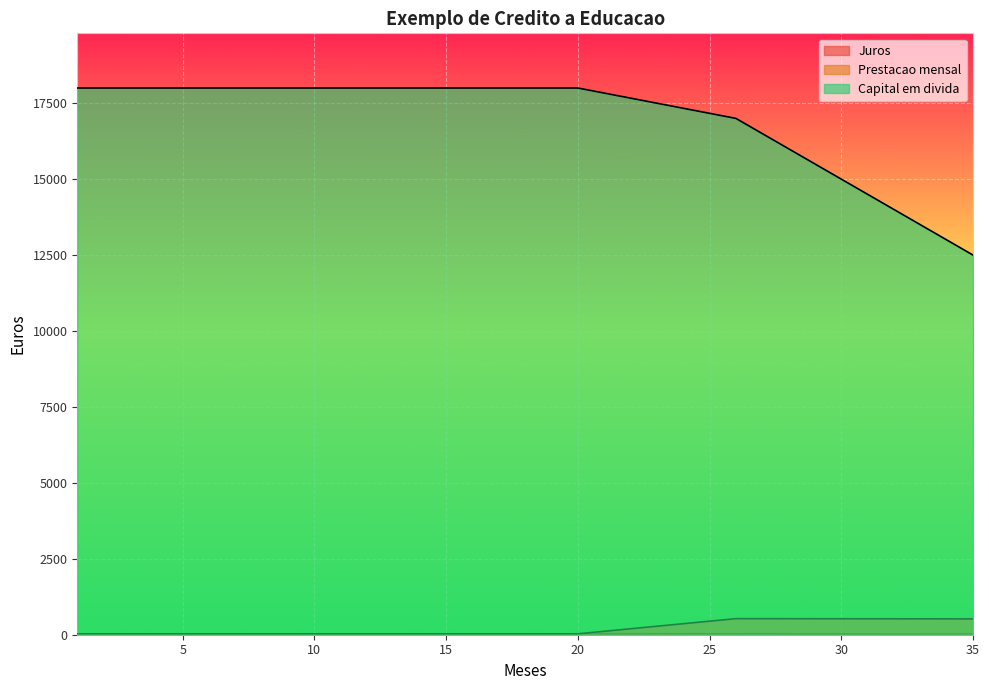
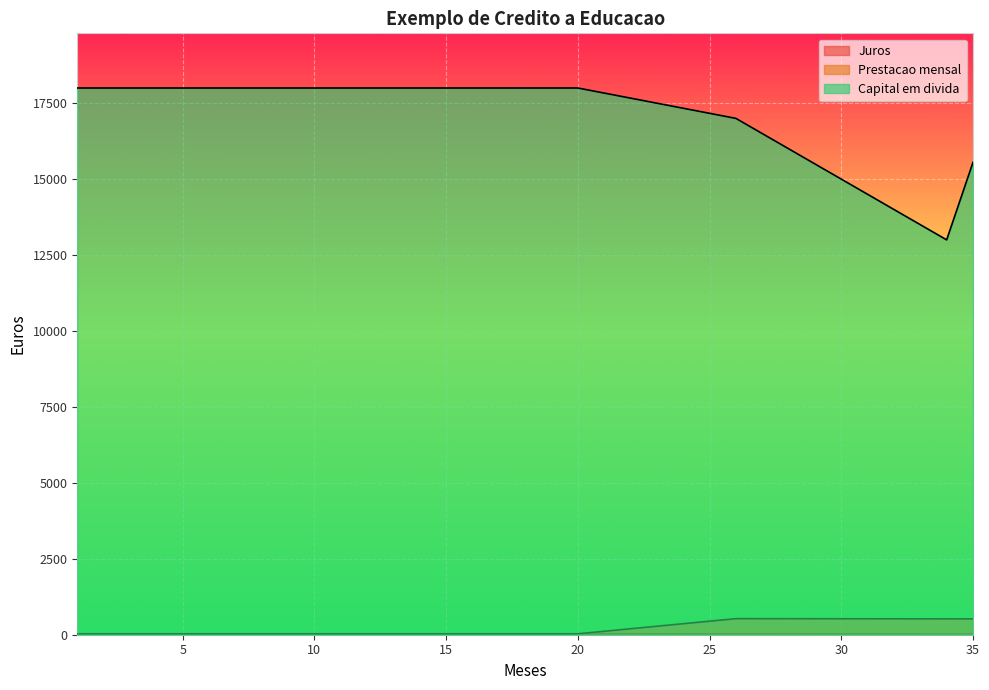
  {
    "Capital em divida": {
      "5": 18000,
      "10": 18000,
      "15": 18000,
      "20": 18000,
      "30": 15000,
-     "35": 12500
+     "35": 15600
    }
  }
